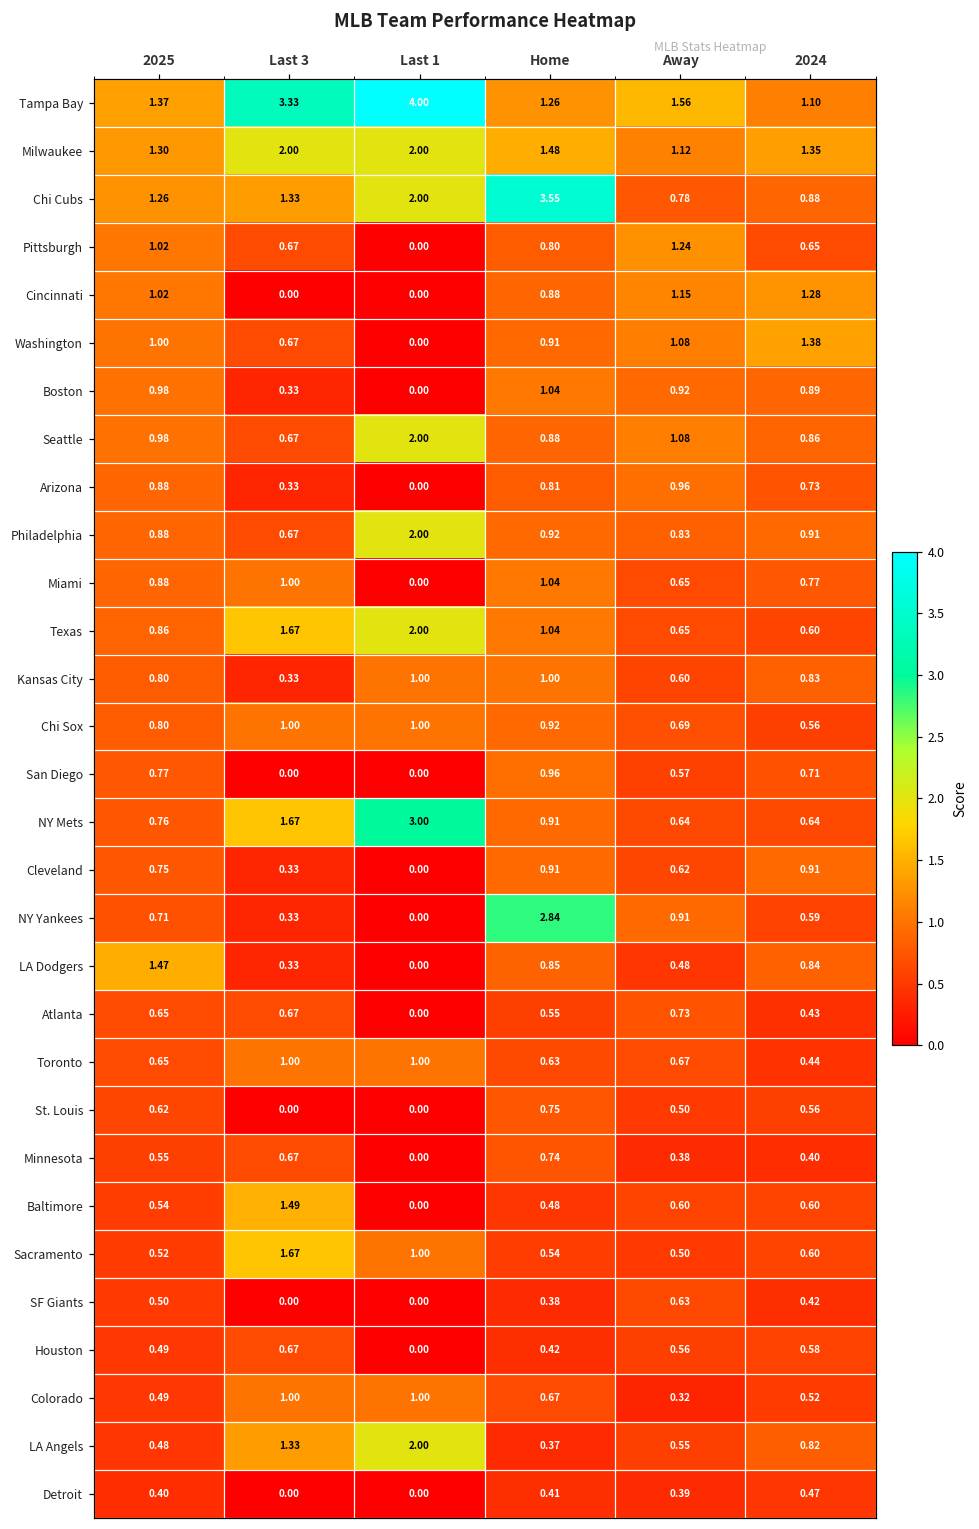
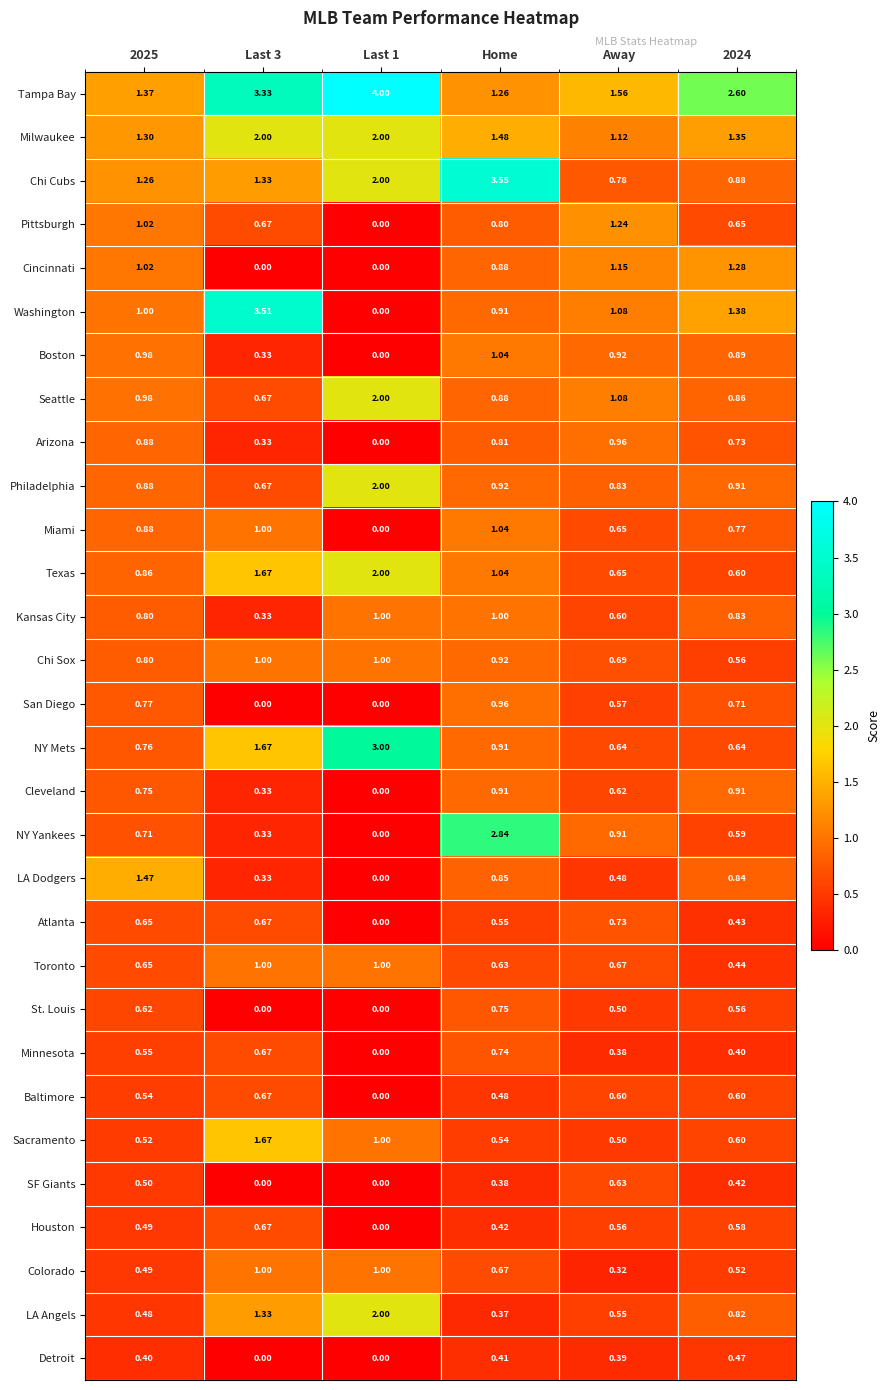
  {
    "Tampa Bay": {
      "2025": 1.37,
      "Last 3": 3.33,
      "Last 1": 4.00,
      "Home": 1.26,
      "Away": 1.56,
-     "2024": 1.10
+     "2024": 2.60
    },
    "Milwaukee": {
      "2025": 1.30,
      "Last 3": 2.00,
      "Last 1": 2.00,
      "Home": 1.48,
      "Away": 1.12,
      "2024": 1.35
    },
    "Chi Cubs": {
      "2025": 1.26,
      "Last 3": 1.33,
      "Last 1": 2.00,
      "Home": 3.55,
      "Away": 0.78,
      "2024": 0.88
    },
    "Pittsburgh": {
      "2025": 1.02,
      "Last 3": 0.67,
      "Last 1": 0.00,
      "Home": 0.80,
      "Away": 1.24,
      "2024": 0.65
    },
    "Cincinnati": {
      "2025": 1.02,
      "Last 3": 0.00,
      "Last 1": 0.00,
      "Home": 0.88,
      "Away": 1.15,
      "2024": 1.28
    },
    "Washington": {
      "2025": 1.00,
-     "Last 3": 0.67,
+     "Last 3": 3.51,
      "Last 1": 0.00,
      "Home": 0.91,
      "Away": 1.08,
      "2024": 1.38
    },
    "Boston": {
      "2025": 0.98,
      "Last 3": 0.33,
      "Last 1": 0.00,
      "Home": 1.04,
      "Away": 0.92,
      "2024": 0.89
    },
    "Seattle": {
      "2025": 0.98,
      "Last 3": 0.67,
      "Last 1": 2.00,
      "Home": 0.88,
      "Away": 1.08,
      "2024": 0.86
    },
    "Arizona": {
      "2025": 0.88,
      "Last 3": 0.33,
      "Last 1": 0.00,
      "Home": 0.81,
      "Away": 0.96,
      "2024": 0.73
    },
    "Philadelphia": {
      "2025": 0.88,
      "Last 3": 0.67,
      "Last 1": 2.00,
      "Home": 0.92,
      "Away": 0.83,
      "2024": 0.91
    },
    "Miami": {
      "2025": 0.88,
      "Last 3": 1.00,
      "Last 1": 0.00,
      "Home": 1.04,
      "Away": 0.65,
      "2024": 0.77
    },
    "Texas": {
      "2025": 0.86,
      "Last 3": 1.67,
      "Last 1": 2.00,
      "Home": 1.04,
      "Away": 0.65,
      "2024": 0.60
    },
    "Kansas City": {
      "2025": 0.80,
      "Last 3": 0.33,
      "Last 1": 1.00,
      "Home": 1.00,
      "Away": 0.60,
      "2024": 0.83
    },
    "Chi Sox": {
      "2025": 0.80,
      "Last 3": 1.00,
      "Last 1": 1.00,
      "Home": 0.92,
      "Away": 0.69,
      "2024": 0.56
    },
    "San Diego": {
      "2025": 0.77,
      "Last 3": 0.00,
      "Last 1": 0.00,
      "Home": 0.96,
      "Away": 0.57,
      "2024": 0.71
    },
    "NY Mets": {
      "2025": 0.76,
      "Last 3": 1.67,
      "Last 1": 3.00,
      "Home": 0.91,
      "Away": 0.64,
      "2024": 0.64
    },
    "Cleveland": {
      "2025": 0.75,
      "Last 3": 0.33,
      "Last 1": 0.00,
      "Home": 0.91,
      "Away": 0.62,
      "2024": 0.91
    },
    "NY Yankees": {
      "2025": 0.71,
      "Last 3": 0.33,
      "Last 1": 0.00,
      "Home": 2.84,
      "Away": 0.91,
      "2024": 0.59
    },
    "LA Dodgers": {
      "2025": 1.47,
      "Last 3": 0.33,
      "Last 1": 0.00,
      "Home": 0.85,
      "Away": 0.48,
      "2024": 0.84
    },
    "Atlanta": {
      "2025": 0.65,
      "Last 3": 0.67,
      "Last 1": 0.00,
      "Home": 0.55,
      "Away": 0.73,
      "2024": 0.43
    },
    "Toronto": {
      "2025": 0.65,
      "Last 3": 1.00,
      "Last 1": 1.00,
      "Home": 0.63,
      "Away": 0.67,
      "2024": 0.44
    },
    "St. Louis": {
      "2025": 0.62,
      "Last 3": 0.00,
      "Last 1": 0.00,
      "Home": 0.75,
      "Away": 0.50,
      "2024": 0.56
    },
    "Minnesota": {
      "2025": 0.55,
      "Last 3": 0.67,
      "Last 1": 0.00,
      "Home": 0.74,
      "Away": 0.38,
      "2024": 0.40
    },
    "Baltimore": {
      "2025": 0.54,
-     "Last 3": 1.49,
+     "Last 3": 0.67,
      "Last 1": 0.00,
      "Home": 0.48,
      "Away": 0.60,
      "2024": 0.60
    },
    "Sacramento": {
      "2025": 0.52,
      "Last 3": 1.67,
      "Last 1": 1.00,
      "Home": 0.54,
      "Away": 0.50,
      "2024": 0.60
    },
    "SF Giants": {
      "2025": 0.50,
      "Last 3": 0.00,
      "Last 1": 0.00,
      "Home": 0.38,
      "Away": 0.63,
      "2024": 0.42
    },
    "Houston": {
      "2025": 0.49,
      "Last 3": 0.67,
      "Last 1": 0.00,
      "Home": 0.42,
      "Away": 0.56,
      "2024": 0.58
    },
    "Colorado": {
      "2025": 0.49,
      "Last 3": 1.00,
      "Last 1": 1.00,
      "Home": 0.67,
      "Away": 0.32,
      "2024": 0.52
    },
    "LA Angels": {
      "2025": 0.48,
      "Last 3": 1.33,
      "Last 1": 2.00,
      "Home": 0.37,
      "Away": 0.55,
      "2024": 0.82
    },
    "Detroit": {
      "2025": 0.40,
      "Last 3": 0.00,
      "Last 1": 0.00,
      "Home": 0.41,
      "Away": 0.39,
      "2024": 0.47
    }
  }
